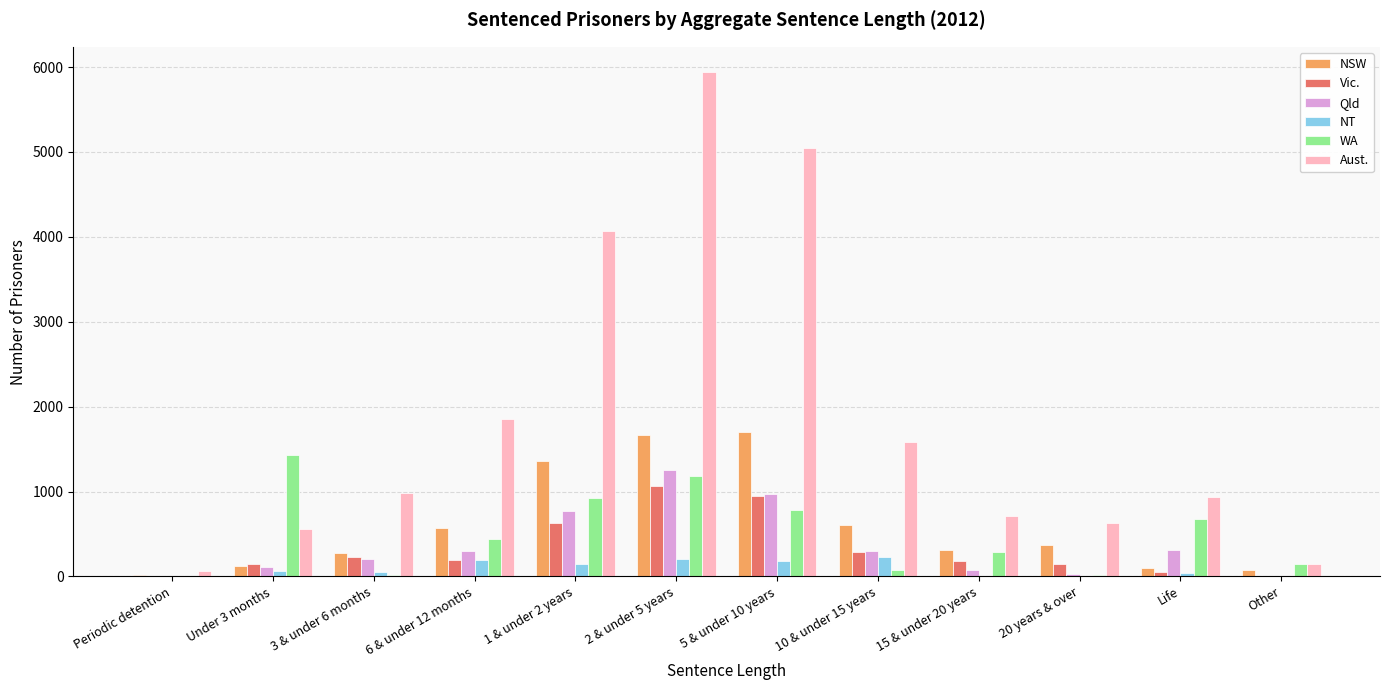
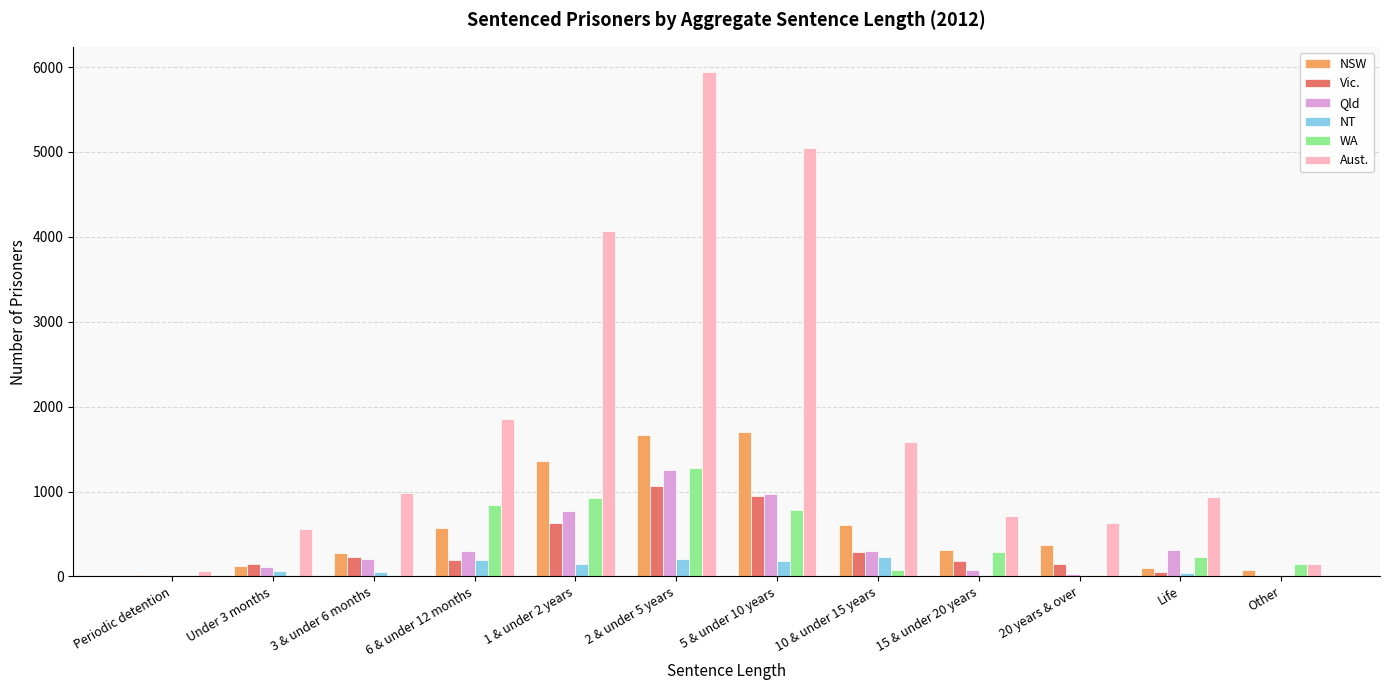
  {
    "NT": {
      "Periodic detention": 0,
      "Under 3 months": 100,
      "3 & under 6 months": 0,
      "6 & under 12 months": 200,
      "1 & under 2 years": 100,
      "2 & under 5 years": 200,
      "5 & under 10 years": 200,
      "10 & under 15 years": 200,
      "Life": 0
    },
    "WA": {
      "Periodic detention": 0,
-     "Under 3 months": 1400,
-     "6 & under 12 months": 400,
+     "Under 3 months": 0,
+     "6 & under 12 months": 800,
      "1 & under 2 years": 900,
-     "2 & under 5 years": 1200,
+     "2 & under 5 years": 1300,
      "5 & under 10 years": 800,
      "10 & under 15 years": 100,
      "15 & under 20 years": 300,
-     "Life": 700,
+     "Life": 200,
      "Other": 100
    }
  }
